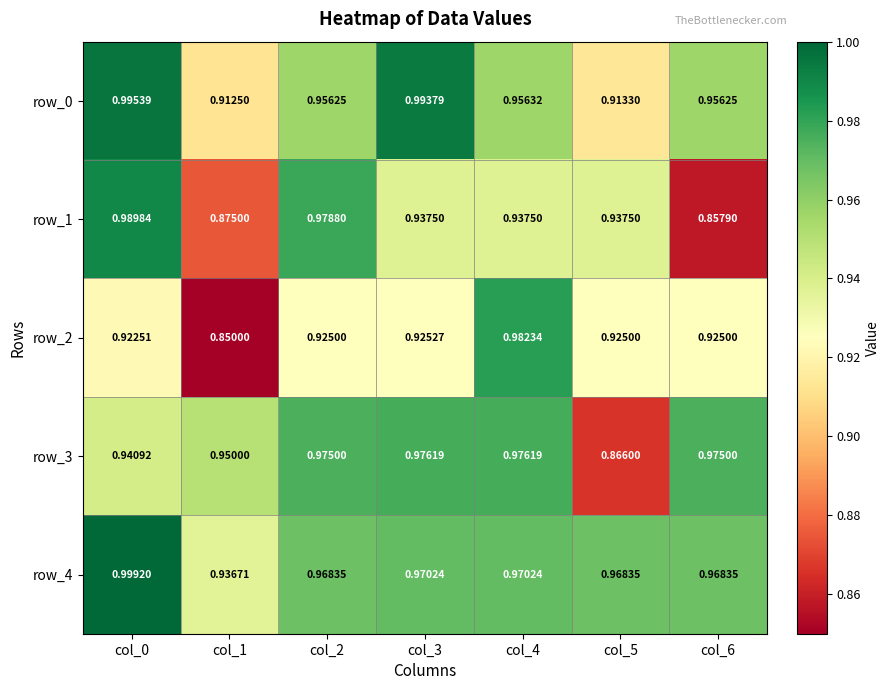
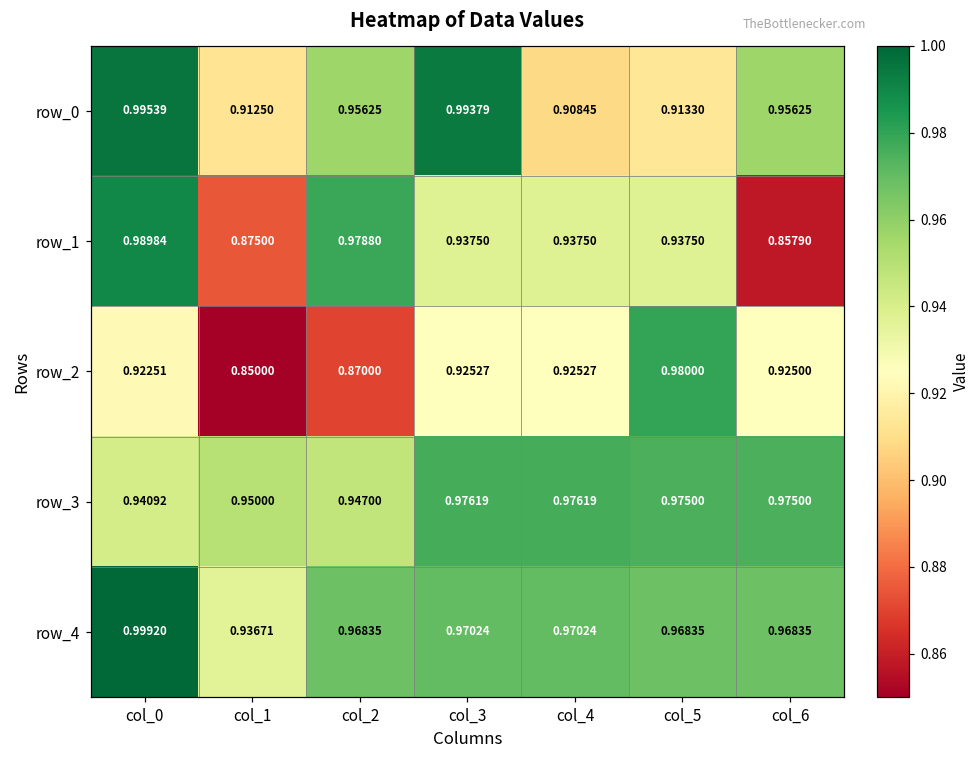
  {
    "row_0": {
      "col_0": 0.99539,
      "col_1": 0.91250,
      "col_2": 0.95625,
      "col_3": 0.99379,
-     "col_4": 0.95632,
+     "col_4": 0.90845,
      "col_5": 0.91330,
      "col_6": 0.95625
    },
    "row_1": {
      "col_0": 0.98984,
      "col_1": 0.87500,
      "col_2": 0.97880,
      "col_3": 0.93750,
      "col_4": 0.93750,
      "col_5": 0.93750,
      "col_6": 0.85790
    },
    "row_2": {
      "col_0": 0.92251,
      "col_1": 0.85000,
-     "col_2": 0.92500,
+     "col_2": 0.87000,
      "col_3": 0.92527,
-     "col_4": 0.98234,
-     "col_5": 0.92500,
+     "col_4": 0.92527,
+     "col_5": 0.98000,
      "col_6": 0.92500
    },
    "row_3": {
      "col_0": 0.94092,
      "col_1": 0.95000,
-     "col_2": 0.97500,
+     "col_2": 0.94700,
      "col_3": 0.97619,
      "col_4": 0.97619,
-     "col_5": 0.86600,
+     "col_5": 0.97500,
      "col_6": 0.97500
    },
    "row_4": {
      "col_0": 0.99920,
      "col_1": 0.93671,
      "col_2": 0.96835,
      "col_3": 0.97024,
      "col_4": 0.97024,
      "col_5": 0.96835,
      "col_6": 0.96835
    }
  }
